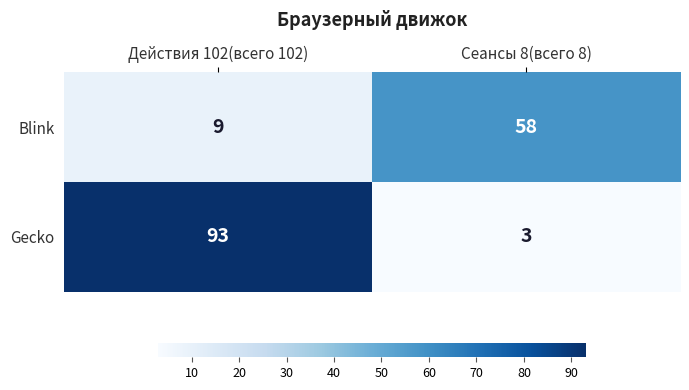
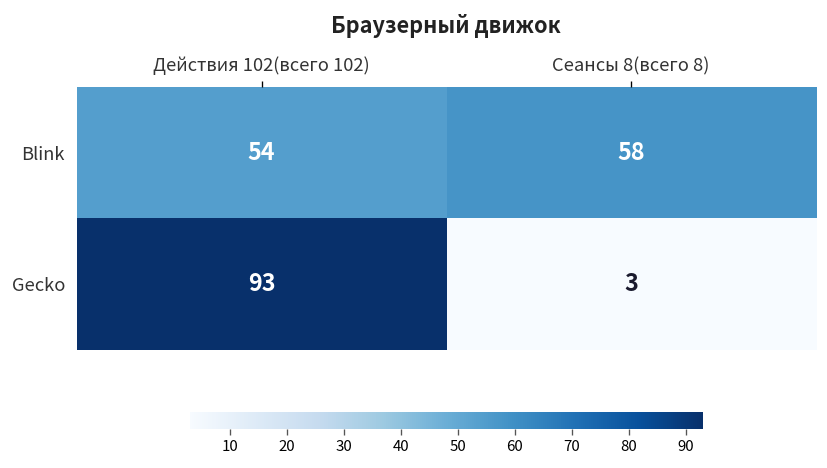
  {
    "Blink": {
-     "Действия 102(всего 102)": 9,
+     "Действия 102(всего 102)": 54,
      "Сеансы 8(всего 8)": 58
    },
    "Gecko": {
      "Действия 102(всего 102)": 93,
      "Сеансы 8(всего 8)": 3
    }
  }
